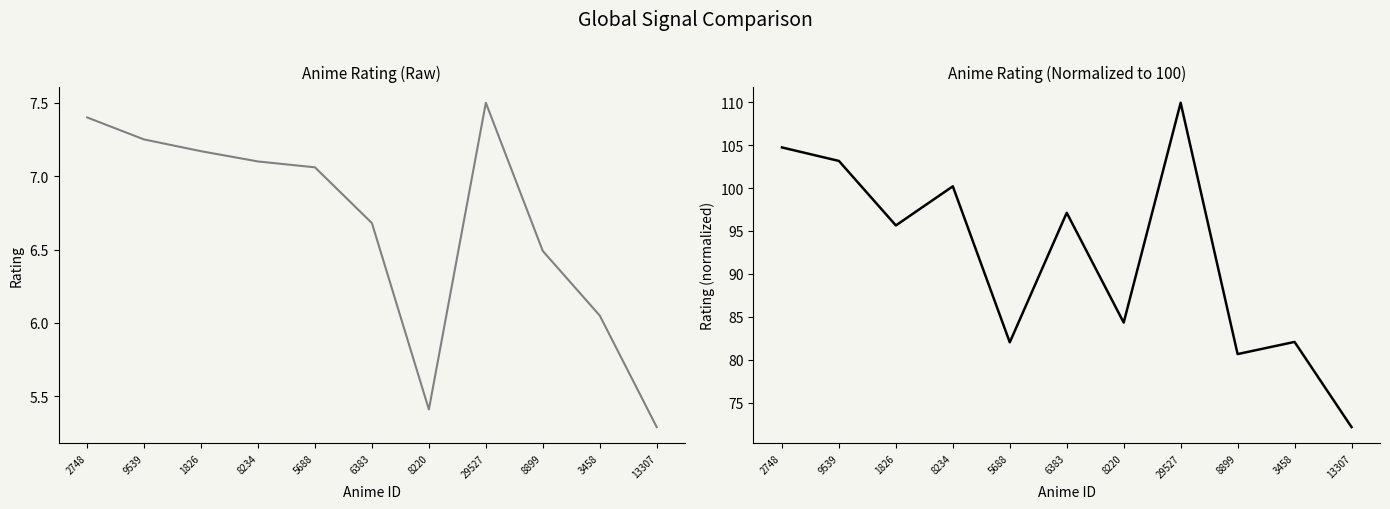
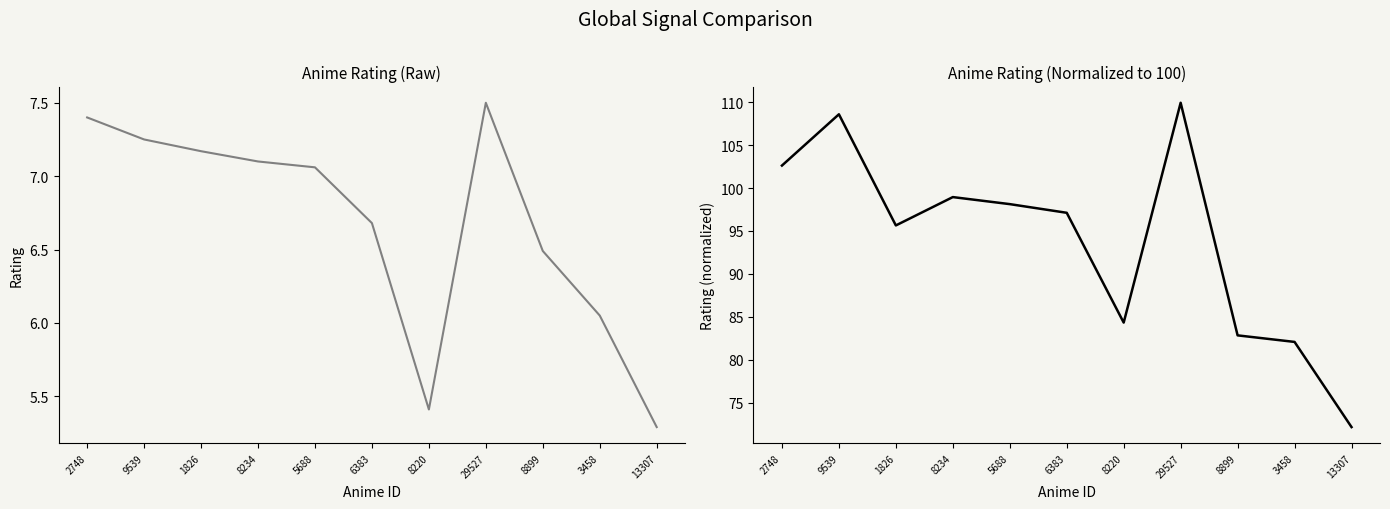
  {
    "Anime Rating (Raw)": {
      "2748": 7.40,
      "9539": 7.25,
      "1826": 7.17,
      "8234": 7.10,
      "5688": 7.06,
      "6383": 6.68,
      "8220": 5.41,
      "29527": 7.50,
      "8899": 6.49,
      "3458": 6.05,
      "13307": 5.29
    },
    "Anime Rating (Normalized to 100)": {
-     "2748": 105,
-     "9539": 103,
+     "2748": 103,
+     "9539": 109,
      "1826": 96,
-     "8234": 100,
-     "5688": 82,
+     "8234": 99,
+     "5688": 98,
      "6383": 97,
      "8220": 84,
      "29527": 110,
-     "8899": 81,
+     "8899": 83,
      "3458": 82,
      "13307": 72
    }
  }
